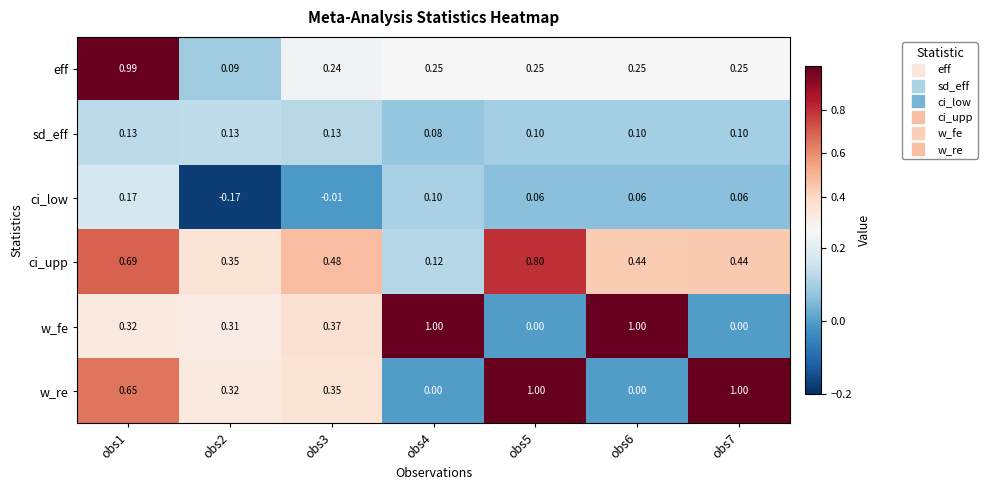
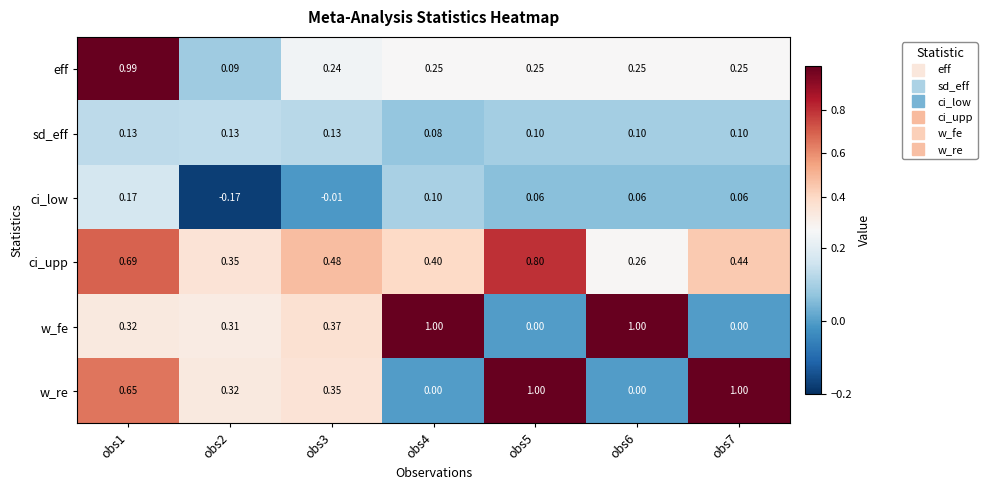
  {
    "eff": {
      "obs1": 0.99,
      "obs2": 0.09,
      "obs3": 0.24,
      "obs4": 0.25,
      "obs5": 0.25,
      "obs6": 0.25,
      "obs7": 0.25
    },
    "sd_eff": {
      "obs1": 0.13,
      "obs2": 0.13,
      "obs3": 0.13,
      "obs4": 0.08,
      "obs5": 0.10,
      "obs6": 0.10,
      "obs7": 0.10
    },
    "ci_low": {
      "obs1": 0.17,
      "obs2": -0.17,
      "obs3": -0.01,
      "obs4": 0.10,
      "obs5": 0.06,
      "obs6": 0.06,
      "obs7": 0.06
    },
    "ci_upp": {
      "obs1": 0.69,
      "obs2": 0.35,
      "obs3": 0.48,
-     "obs4": 0.12,
+     "obs4": 0.40,
      "obs5": 0.80,
-     "obs6": 0.44,
+     "obs6": 0.26,
      "obs7": 0.44
    },
    "w_fe": {
      "obs1": 0.32,
      "obs2": 0.31,
      "obs3": 0.37,
      "obs4": 1.00,
      "obs5": 0.00,
      "obs6": 1.00,
      "obs7": 0.00
    },
    "w_re": {
      "obs1": 0.65,
      "obs2": 0.32,
      "obs3": 0.35,
      "obs4": 0.00,
      "obs5": 1.00,
      "obs6": 0.00,
      "obs7": 1.00
    }
  }
